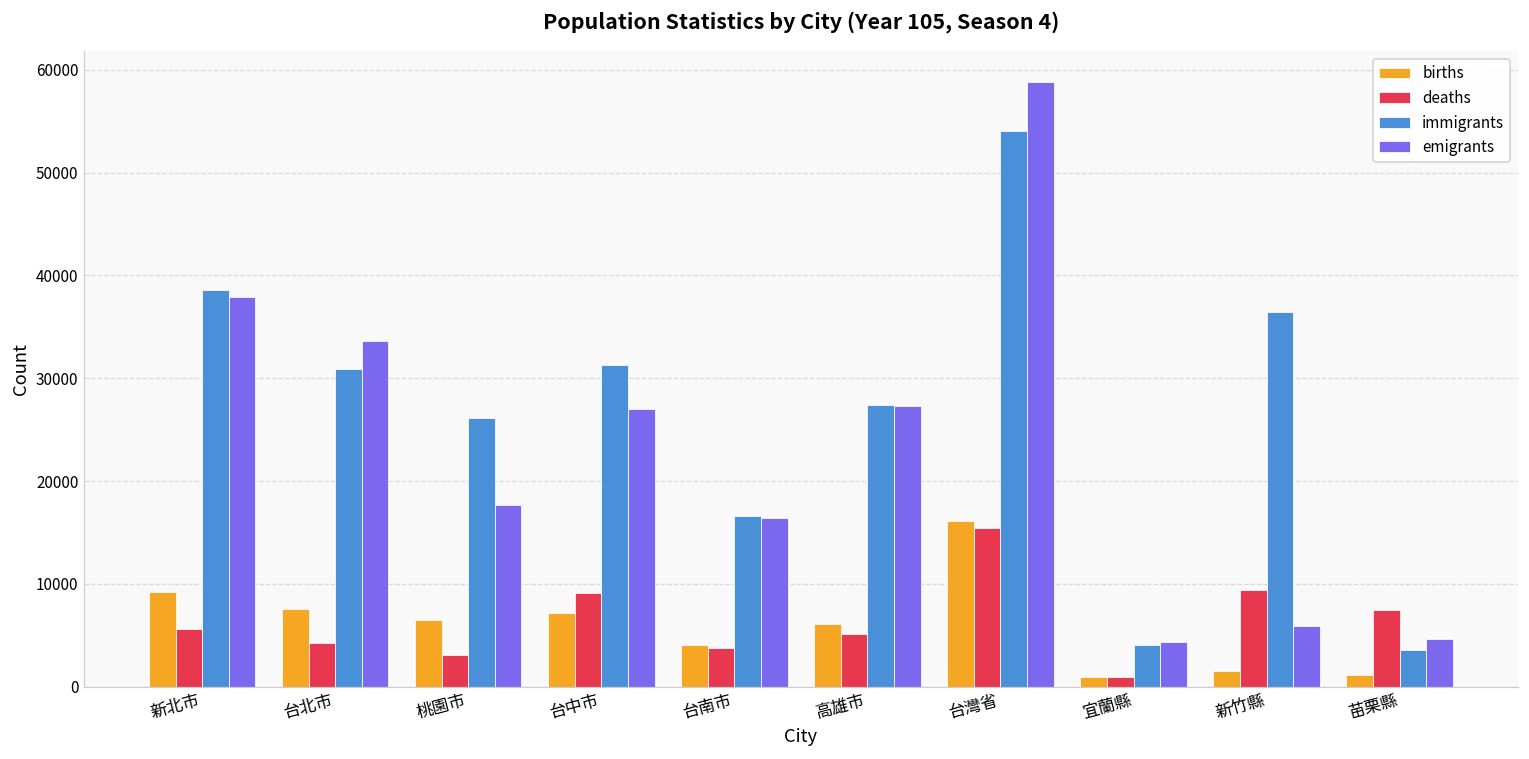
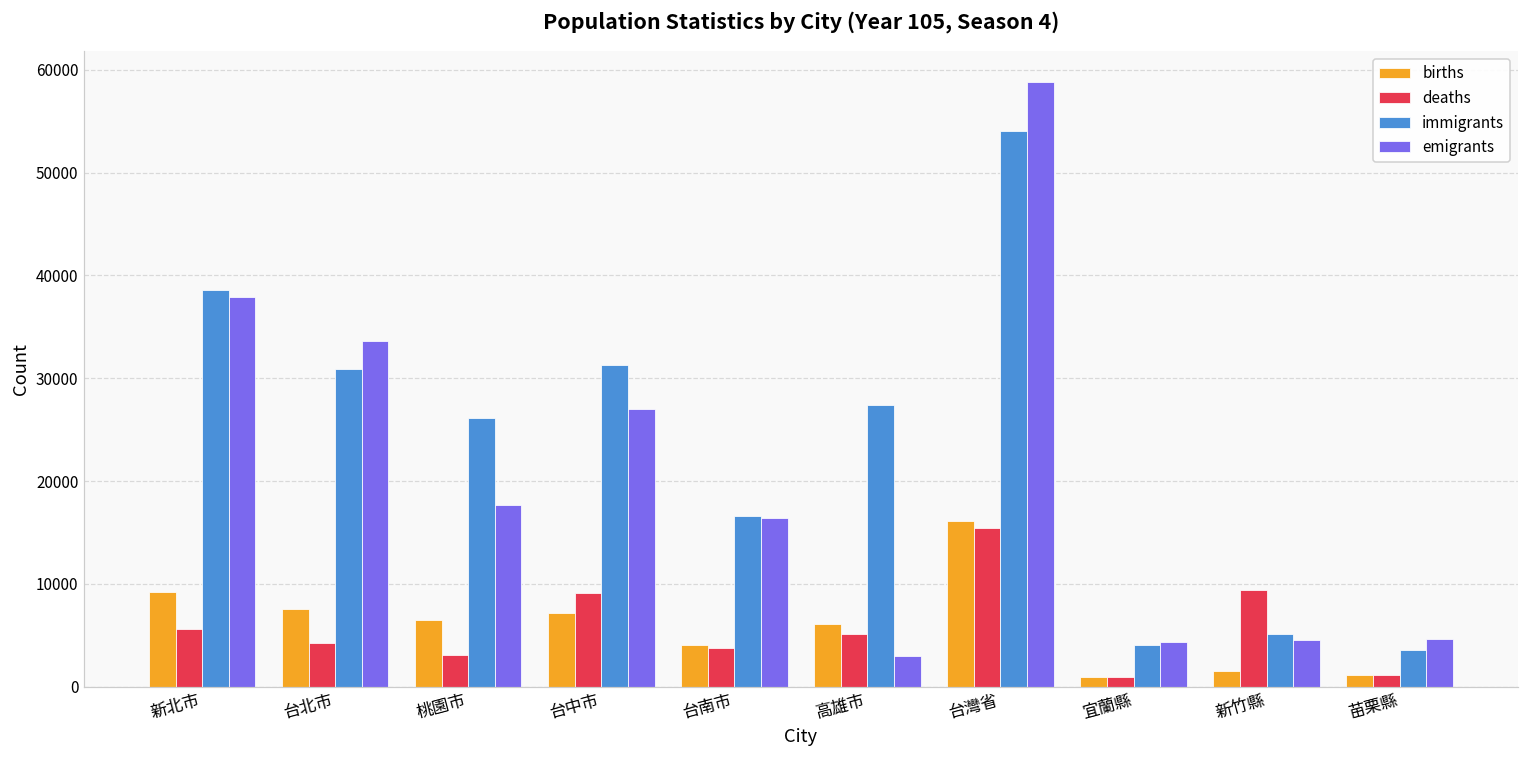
  {
    "births": {
      "新北市": 9000,
      "台北市": 8000,
      "桃園市": 7000,
      "台中市": 7000,
      "台南市": 4000,
      "高雄市": 6000,
      "台灣省": 16000,
      "宜蘭縣": 1000,
      "新竹縣": 2000,
      "苗栗縣": 1000
    },
    "deaths": {
      "新北市": 6000,
      "台北市": 4000,
      "桃園市": 3000,
      "台中市": 9000,
      "台南市": 4000,
      "高雄市": 5000,
      "台灣省": 15000,
      "宜蘭縣": 1000,
      "新竹縣": 9000,
-     "苗栗縣": 7000
+     "苗栗縣": 1000
    },
    "immigrants": {
      "新北市": 39000,
      "台北市": 31000,
      "桃園市": 26000,
      "台中市": 31000,
      "台南市": 17000,
      "高雄市": 27000,
      "台灣省": 54000,
      "宜蘭縣": 4000,
-     "新竹縣": 36000,
+     "新竹縣": 5000,
      "苗栗縣": 4000
    },
    "emigrants": {
      "新北市": 38000,
      "台北市": 34000,
      "桃園市": 18000,
      "台中市": 27000,
      "台南市": 16000,
-     "高雄市": 27000,
+     "高雄市": 3000,
      "台灣省": 59000,
      "宜蘭縣": 4000,
-     "新竹縣": 6000,
+     "新竹縣": 5000,
      "苗栗縣": 5000
    }
  }
